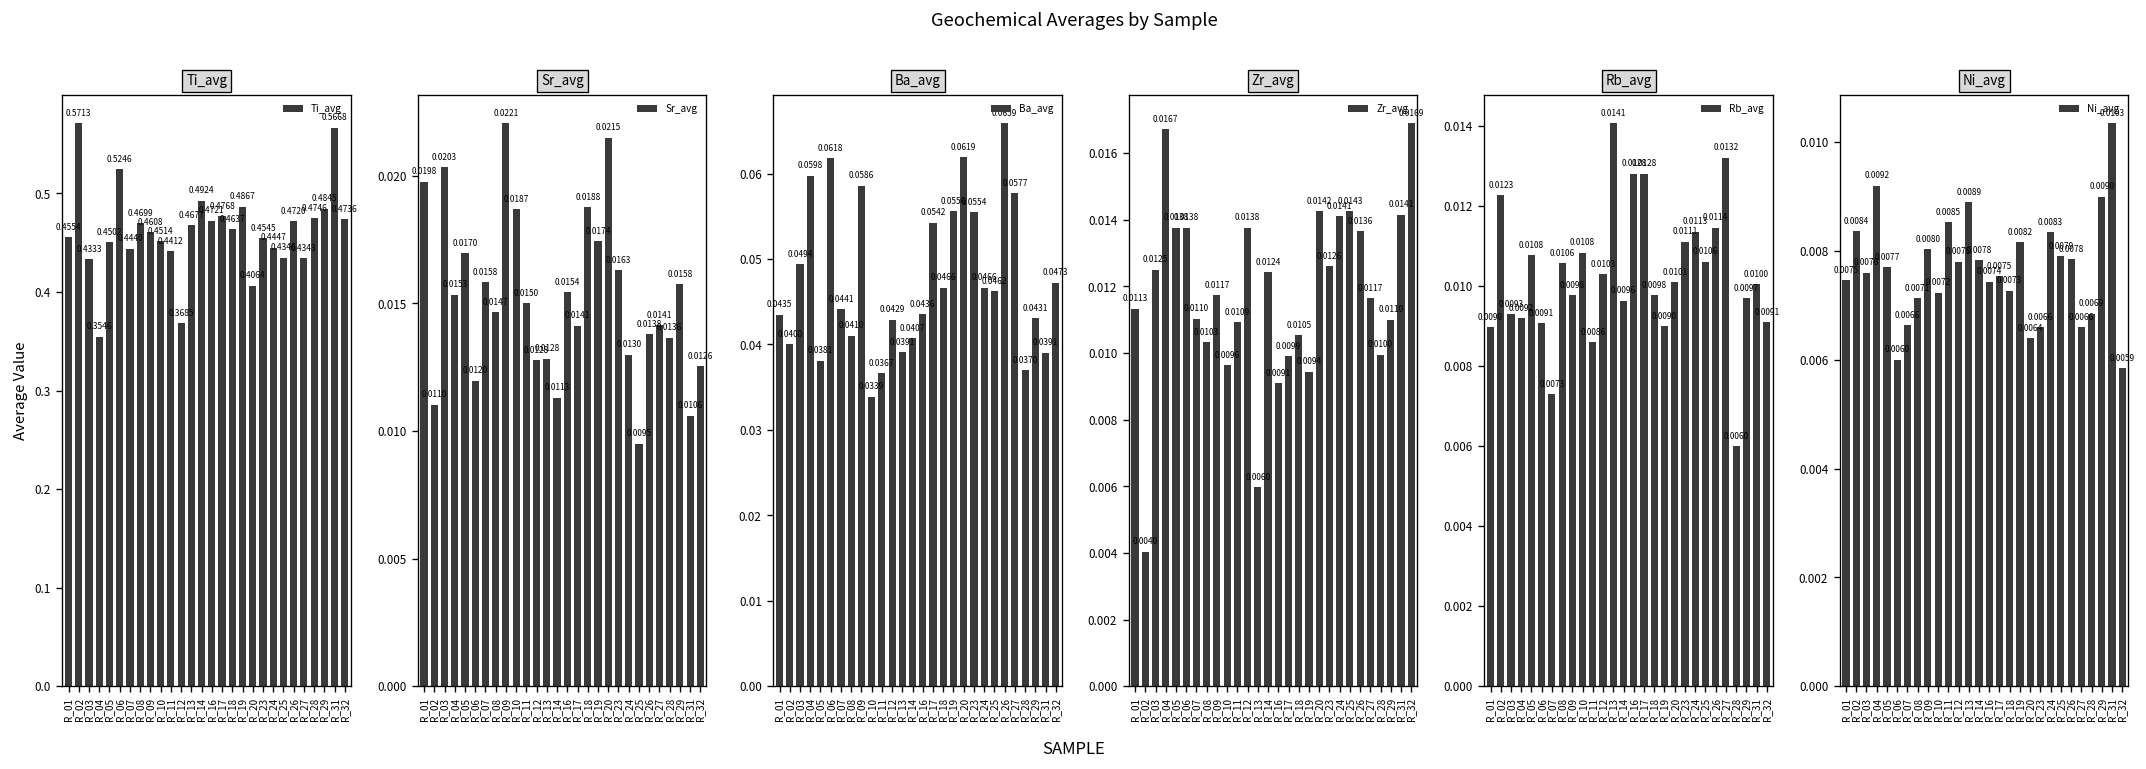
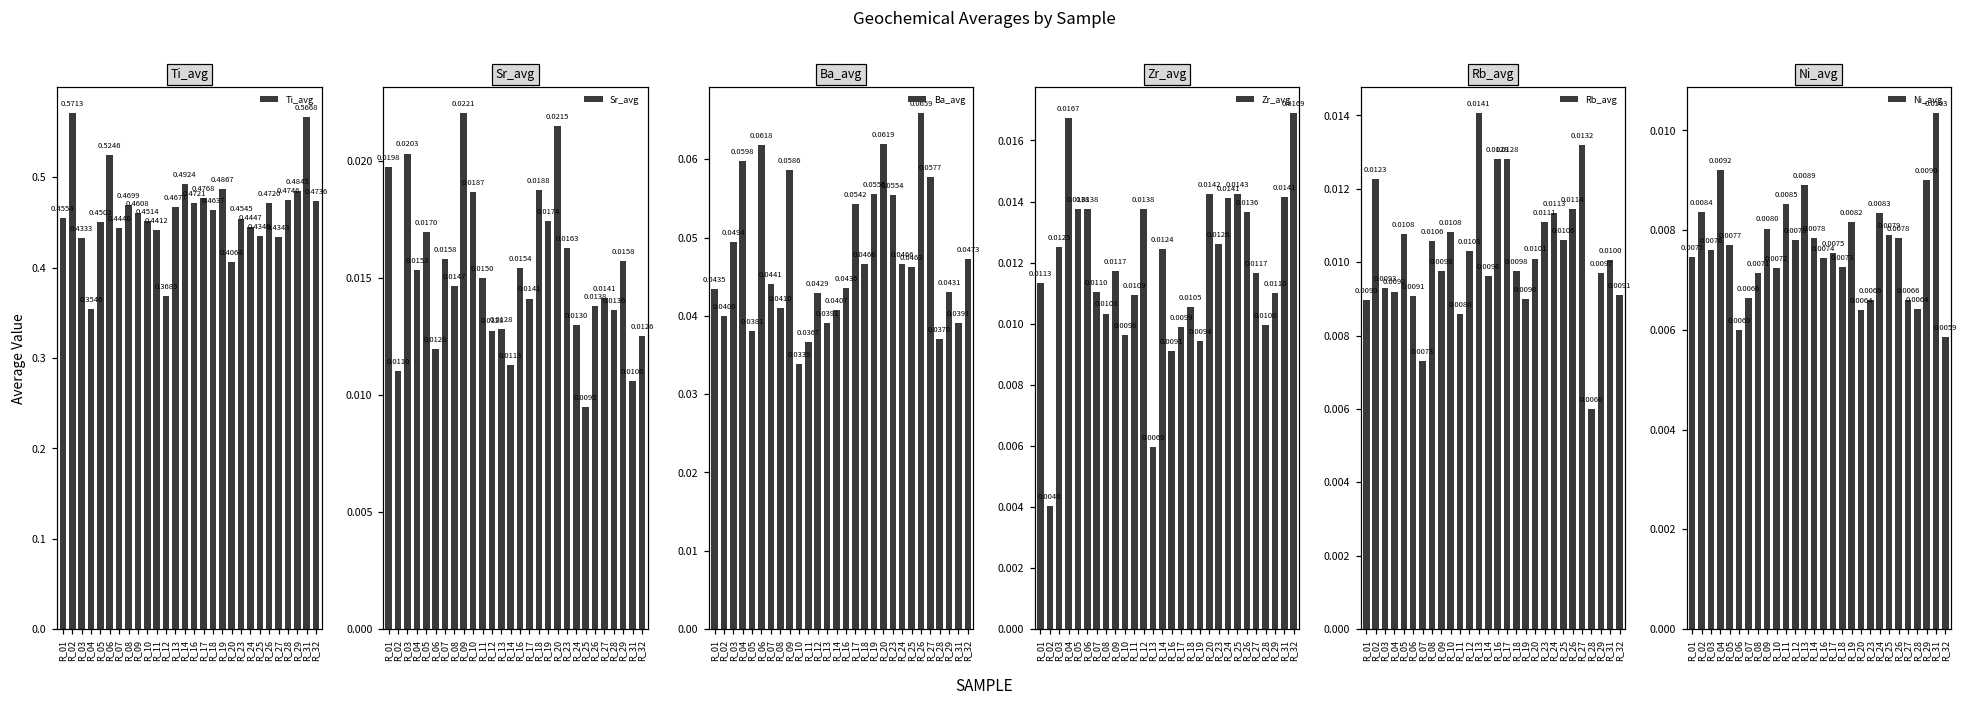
  {
    "Ti_avg": {
      "R_01": 0.4554,
      "R_02": 0.5713,
      "R_03": 0.4333,
      "R_04": 0.3546,
      "R_05": 0.4502,
      "R_06": 0.5246,
      "R_07": 0.4440,
      "R_08": 0.4699,
      "R_09": 0.4608,
      "R_10": 0.4514,
      "R_11": 0.4412,
      "R_12": 0.3685,
      "R_13": 0.4677,
      "R_14": 0.4924,
      "R_18": 0.4637,
      "R_19": 0.4867,
      "R_20": 0.4064,
      "R_23": 0.4545,
      "R_24": 0.4447,
      "R_26": 0.4720,
      "R_28": 0.4746,
      "R_29": 0.4845,
      "R_31": 0.5668,
      "R_32": 0.4736
    },
    "Sr_avg": {
      "R_01": 0.0198,
      "R_02": 0.0110,
      "R_03": 0.0203,
      "R_04": 0.0153,
      "R_05": 0.0170,
      "R_06": 0.0120,
      "R_07": 0.0158,
      "R_08": 0.0147,
      "R_09": 0.0221,
      "R_10": 0.0187,
      "R_11": 0.0150,
      "R_14": 0.0113,
      "R_16": 0.0154,
      "R_17": 0.0141,
      "R_18": 0.0188,
      "R_19": 0.0174,
      "R_20": 0.0215,
      "R_23": 0.0163,
      "R_24": 0.0130,
      "R_25": 0.0095,
      "R_26": 0.0138,
      "R_27": 0.0141,
      "R_28": 0.0136,
      "R_29": 0.0158,
      "R_31": 0.0106,
      "R_32": 0.0126
    },
    "Ba_avg": {
      "R_01": 0.0435,
      "R_02": 0.0400,
      "R_03": 0.0494,
      "R_04": 0.0598,
      "R_05": 0.0381,
      "R_06": 0.0618,
      "R_07": 0.0441,
      "R_08": 0.0410,
      "R_09": 0.0586,
      "R_10": 0.0339,
      "R_11": 0.0367,
      "R_12": 0.0429,
      "R_13": 0.0391,
      "R_14": 0.0407,
      "R_16": 0.0436,
      "R_17": 0.0542,
      "R_18": 0.0466,
      "R_20": 0.0619,
      "R_26": 0.0659,
      "R_27": 0.0577,
      "R_28": 0.0370,
      "R_29": 0.0431,
      "R_31": 0.0391,
      "R_32": 0.0473
    },
    "Zr_avg": {
      "R_01": 0.0113,
      "R_02": 0.0040,
      "R_03": 0.0125,
      "R_04": 0.0167,
      "R_07": 0.0110,
      "R_08": 0.0103,
      "R_09": 0.0117,
      "R_10": 0.0096,
      "R_11": 0.0109,
      "R_12": 0.0138,
      "R_13": 0.0060,
      "R_14": 0.0124,
      "R_16": 0.0091,
      "R_17": 0.0099,
      "R_18": 0.0105,
      "R_19": 0.0094,
      "R_20": 0.0142,
      "R_23": 0.0126,
      "R_26": 0.0136,
      "R_27": 0.0117,
      "R_28": 0.0100,
      "R_29": 0.0110,
      "R_31": 0.0141,
      "R_32": 0.0169
    },
    "Rb_avg": {
      "R_01": 0.0090,
      "R_02": 0.0123,
      "R_05": 0.0108,
      "R_06": 0.0091,
      "R_07": 0.0073,
      "R_08": 0.0106,
      "R_09": 0.0098,
      "R_10": 0.0108,
      "R_11": 0.0086,
      "R_12": 0.0103,
      "R_13": 0.0141,
      "R_14": 0.0096,
      "R_18": 0.0098,
      "R_19": 0.0090,
      "R_20": 0.0101,
      "R_23": 0.0111,
      "R_24": 0.0113,
      "R_25": 0.0106,
      "R_26": 0.0114,
      "R_27": 0.0132,
      "R_28": 0.0060,
      "R_29": 0.0097,
      "R_31": 0.0100,
      "R_32": 0.0091
    },
    "Ni_avg": {
      "R_01": 0.0075,
      "R_02": 0.0084,
      "R_03": 0.0076,
      "R_04": 0.0092,
      "R_05": 0.0077,
      "R_06": 0.0060,
      "R_07": 0.0066,
      "R_08": 0.0071,
      "R_09": 0.0080,
      "R_10": 0.0072,
      "R_11": 0.0085,
      "R_13": 0.0089,
      "R_18": 0.0073,
      "R_19": 0.0082,
      "R_20": 0.0064,
      "R_23": 0.0066,
      "R_24": 0.0083,
      "R_27": 0.0066,
-     "R_28": 0.0069,
+     "R_28": 0.0064,
      "R_29": 0.0090,
      "R_31": 0.0103,
      "R_32": 0.0059
    }
  }
